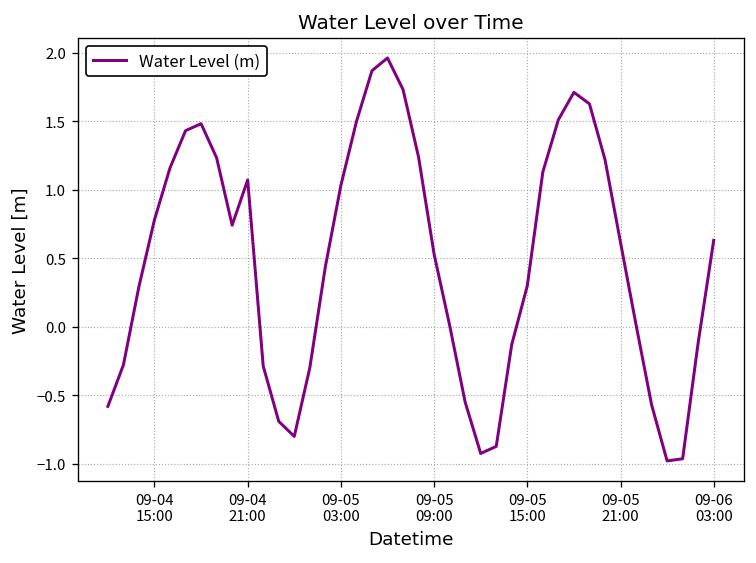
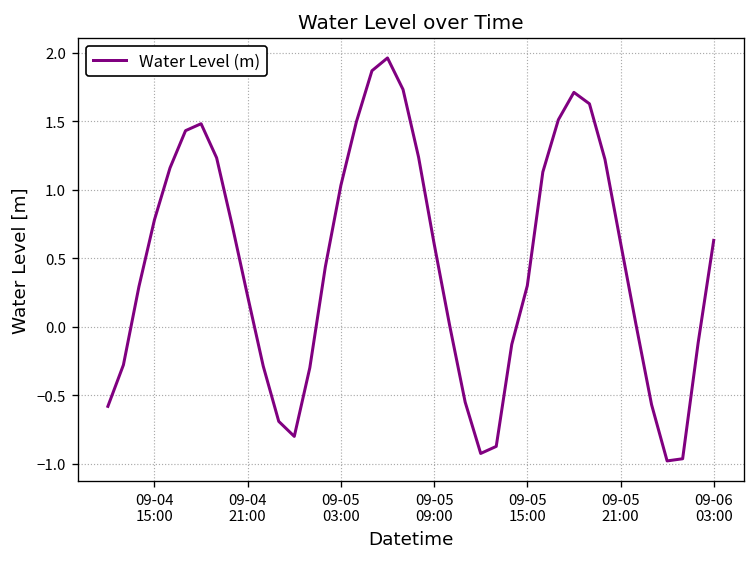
  {
    "09-04 15:00": 0.78,
-   "09-04 21:00": 1.07,
+   "09-04 21:00": 0.22,
    "09-05 03:00": 1.03,
-   "09-05 09:00": 0.53,
+   "09-05 09:00": 0.61,
    "09-05 15:00": 0.30,
    "09-05 21:00": 0.62,
    "09-06 03:00": 0.63
  }
